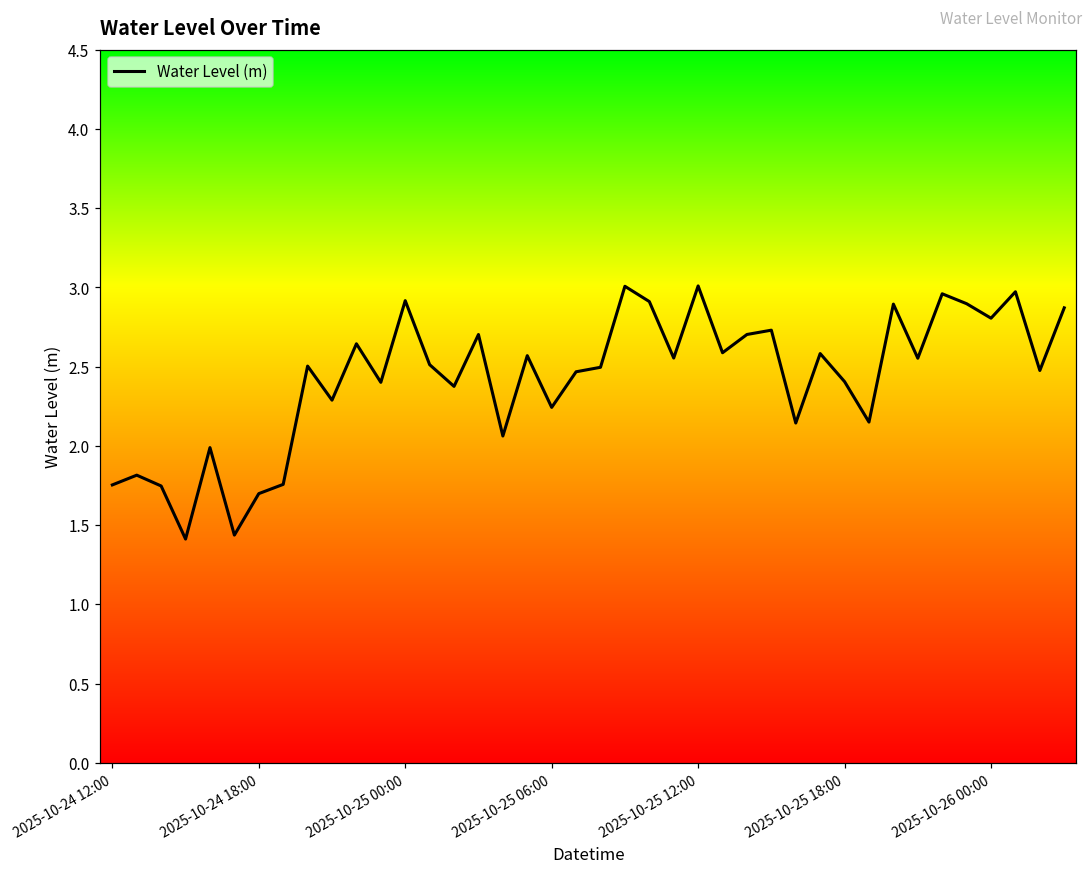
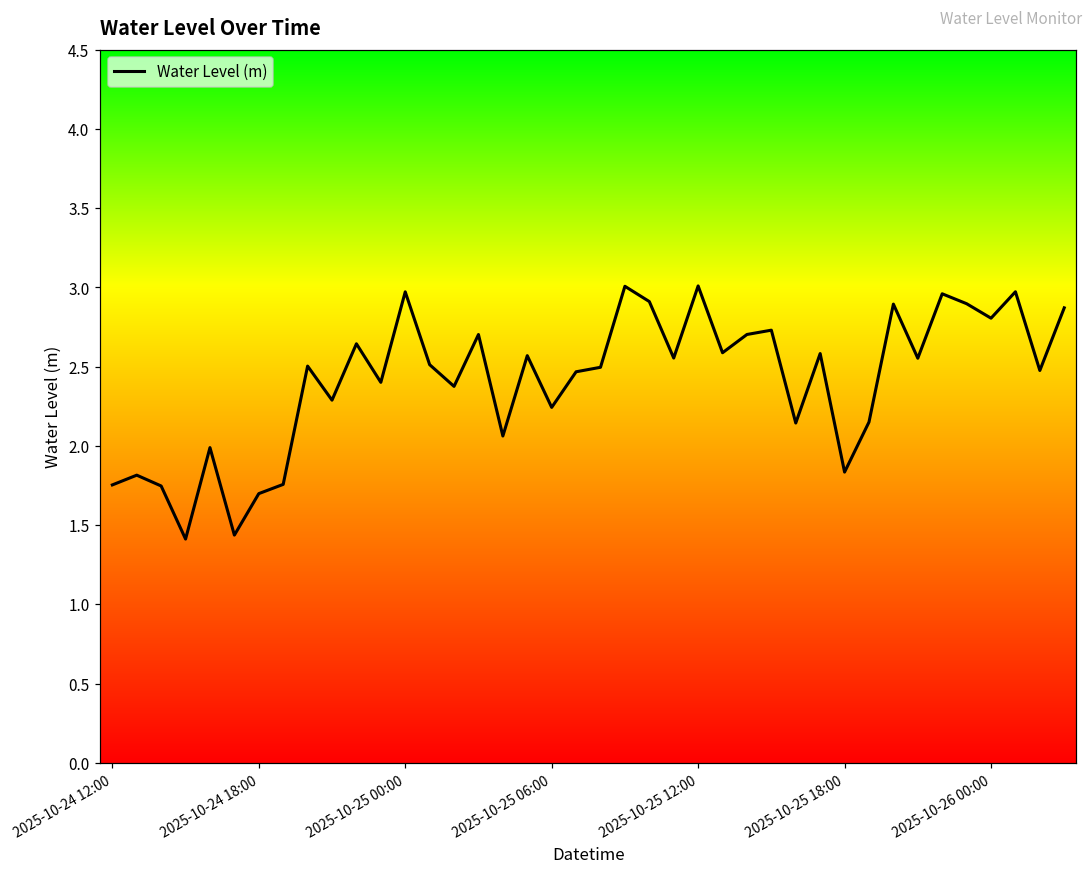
  {
    "2025-10-24 12:00": 1.75,
    "2025-10-24 18:00": 1.70,
-   "2025-10-25 00:00": 2.92,
+   "2025-10-25 00:00": 2.97,
    "2025-10-25 06:00": 2.24,
    "2025-10-25 12:00": 3.01,
-   "2025-10-25 18:00": 2.41,
+   "2025-10-25 18:00": 1.83,
    "2025-10-26 00:00": 2.81
  }
